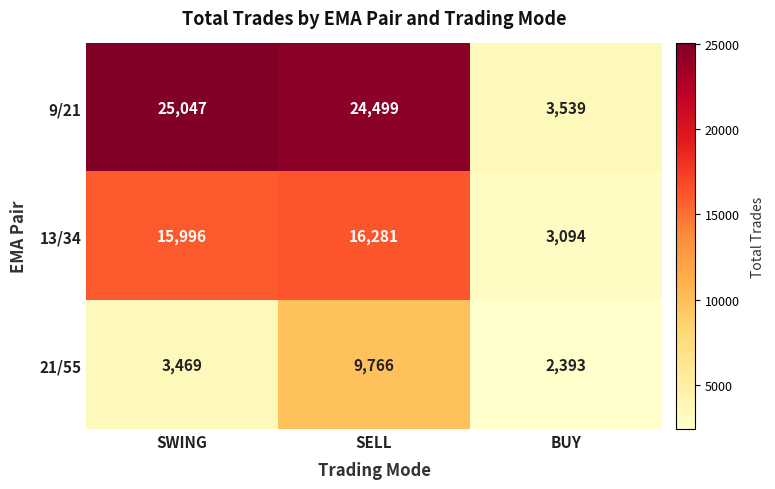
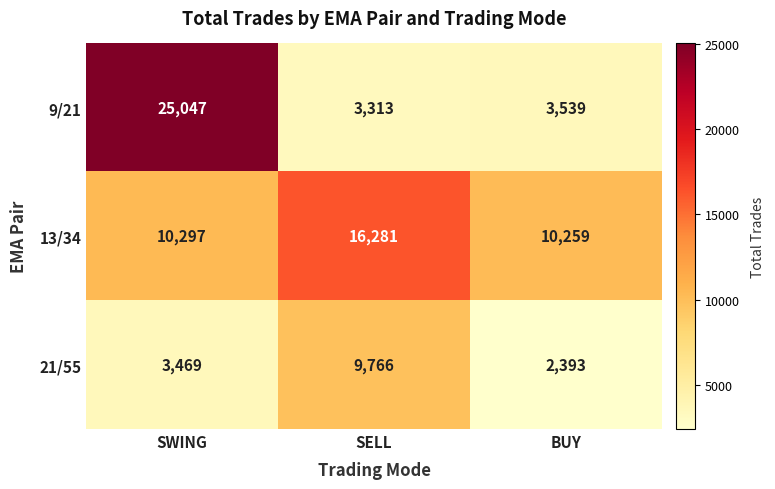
  {
    "9/21": {
      "SWING": "25,047",
-     "SELL": "24,499",
+     "SELL": "3,313",
      "BUY": "3,539"
    },
    "13/34": {
-     "SWING": "15,996",
+     "SWING": "10,297",
      "SELL": "16,281",
-     "BUY": "3,094"
+     "BUY": "10,259"
    },
    "21/55": {
      "SWING": "3,469",
      "SELL": "9,766",
      "BUY": "2,393"
    }
  }
